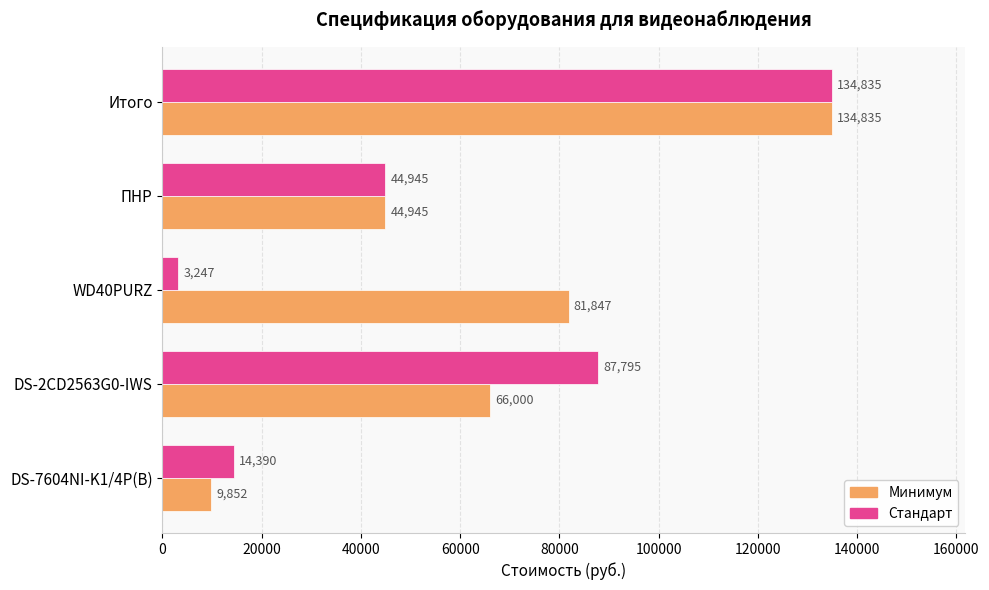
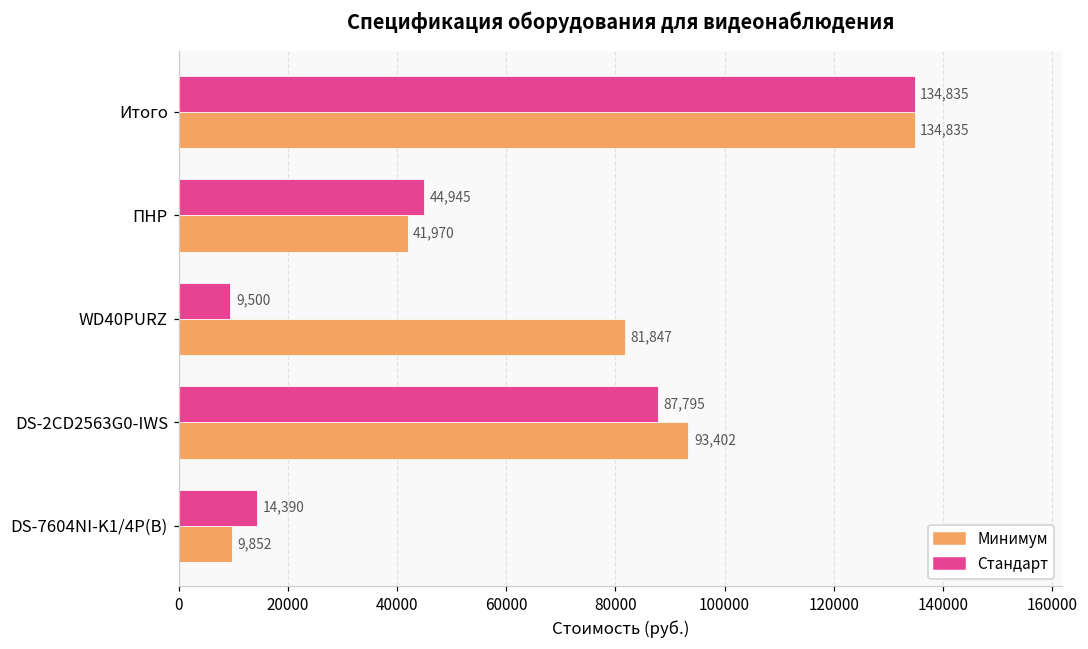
  {
    "Минимум": {
      "Итого": "134,835",
-     "ПНР": "44,945",
+     "ПНР": "41,970",
      "WD40PURZ": "81,847",
-     "DS-2CD2563G0-IWS": "66,000",
+     "DS-2CD2563G0-IWS": "93,402",
      "DS-7604NI-K1/4P(B)": "9,852"
    },
    "Стандарт": {
      "Итого": "134,835",
      "ПНР": "44,945",
-     "WD40PURZ": "3,247",
+     "WD40PURZ": "9,500",
      "DS-2CD2563G0-IWS": "87,795",
      "DS-7604NI-K1/4P(B)": "14,390"
    }
  }
